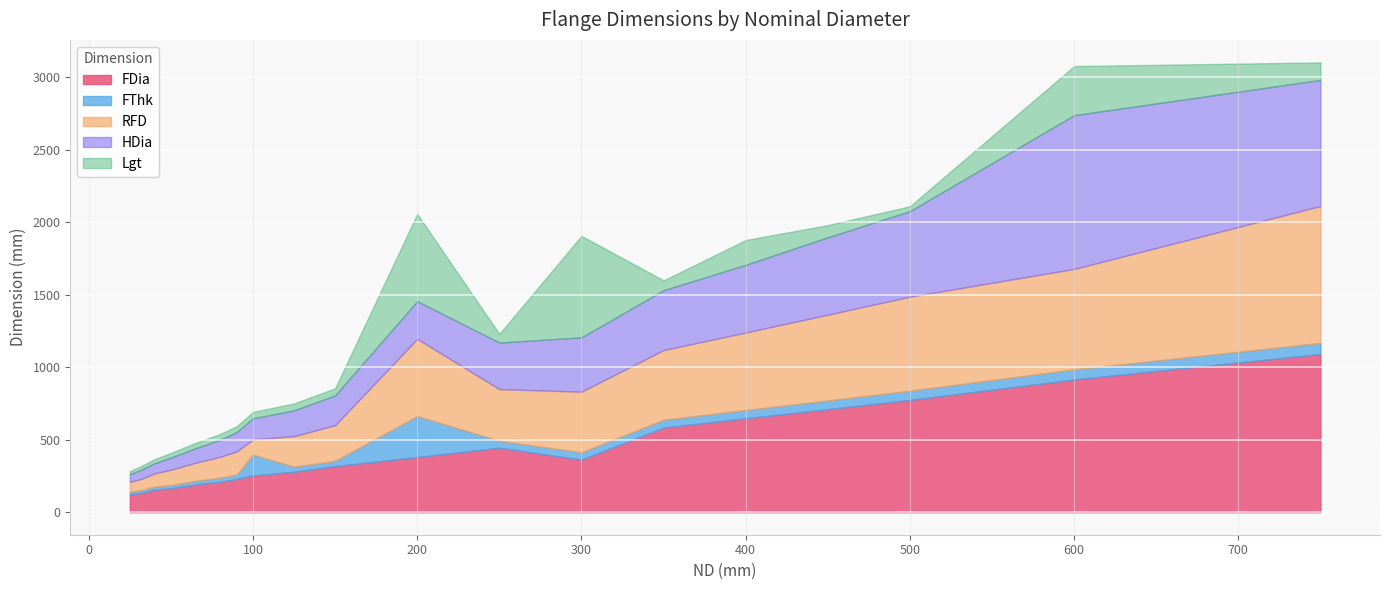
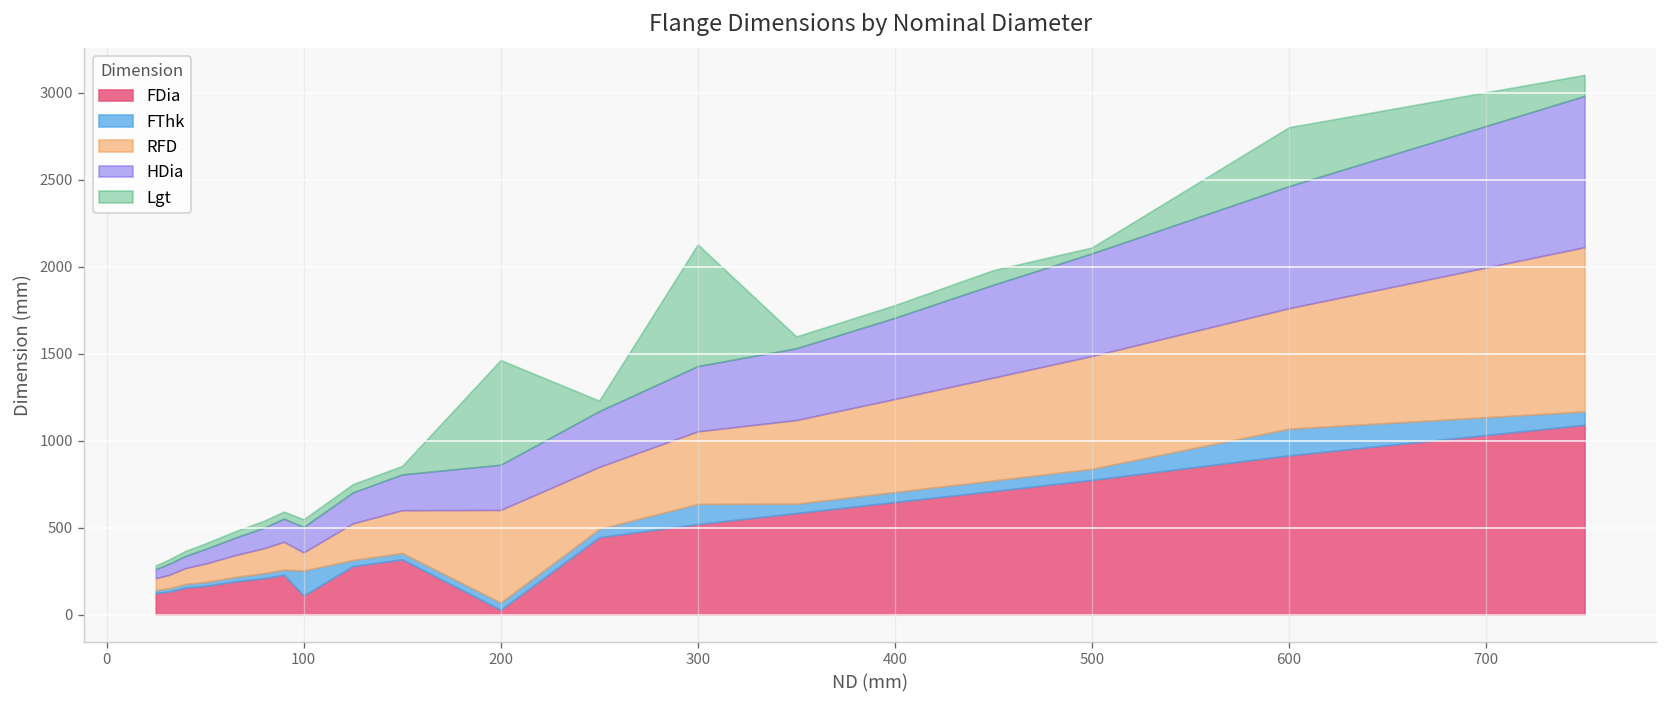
  {
    "FDia": {
-     "100": 250,
-     "200": 380,
-     "300": 360,
+     "100": 110,
+     "200": 30,
+     "300": 520,
      "400": 650,
      "500": 780,
      "600": 920
    },
    "FThk": {
      "100": 140,
-     "200": 280,
-     "300": 50,
+     "200": 40,
+     "300": 120,
      "400": 60,
      "500": 60,
-     "600": 70
+     "600": 150
    },
    "RFD": {
      "100": 110,
      "200": 530,
      "300": 420,
      "400": 540,
      "500": 650,
      "600": 690
    },
    "HDia": {
      "100": 150,
      "200": 260,
      "300": 380,
      "400": 470,
      "500": 590,
-     "600": 1060
+     "600": 700
    },
    "Lgt": {
      "100": 40,
      "200": 600,
      "300": 700,
-     "400": 170,
+     "400": 70,
      "500": 30,
      "600": 340
    }
  }
